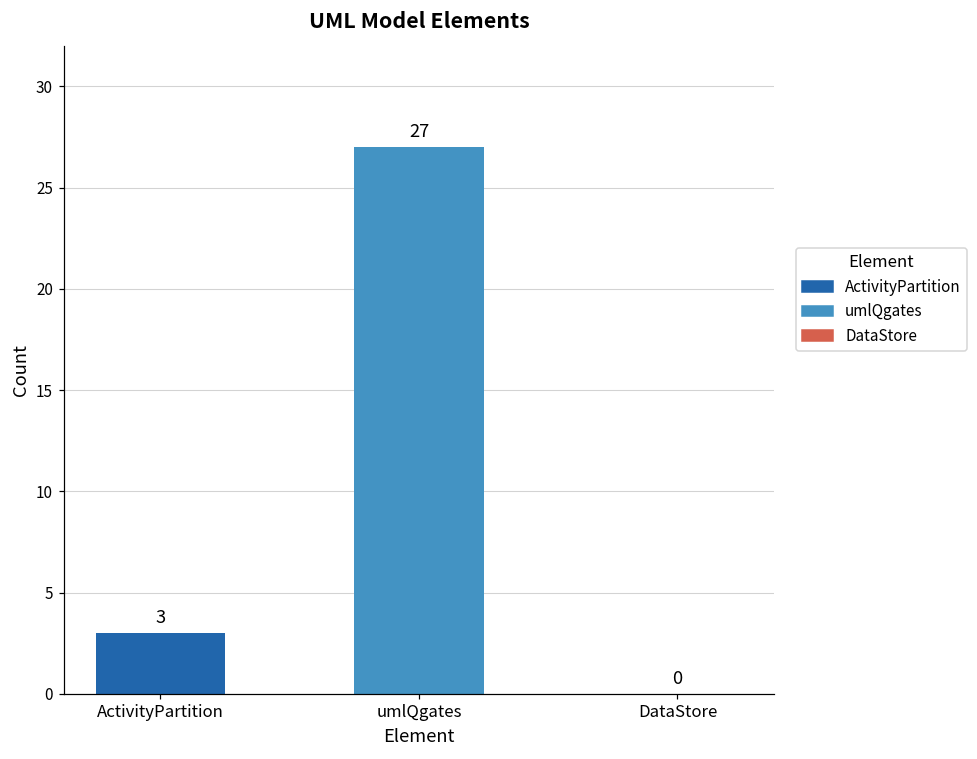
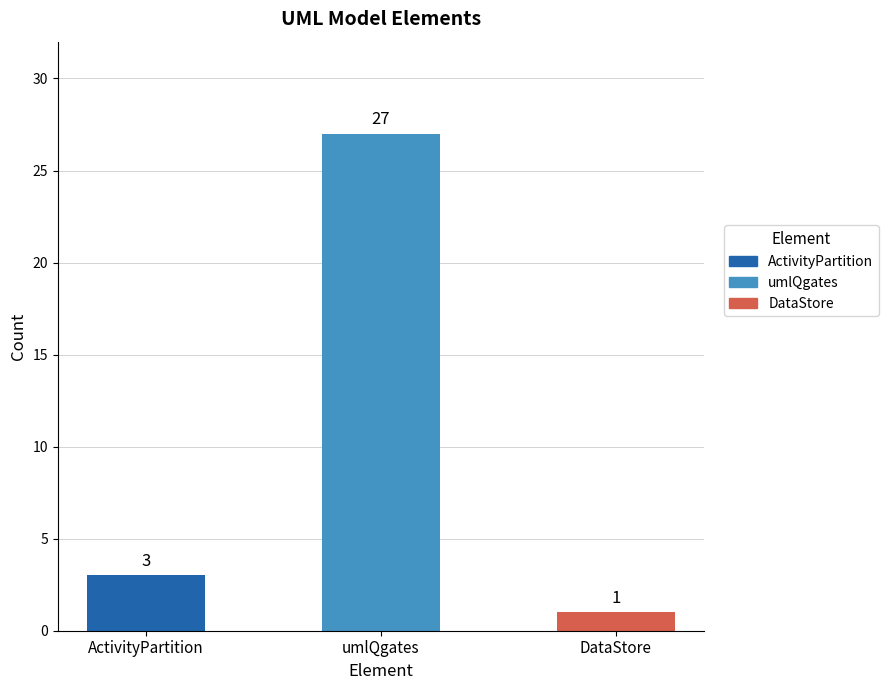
  {
    "ActivityPartition": 3,
    "umlQgates": 27,
-   "DataStore": 0
+   "DataStore": 1
  }
